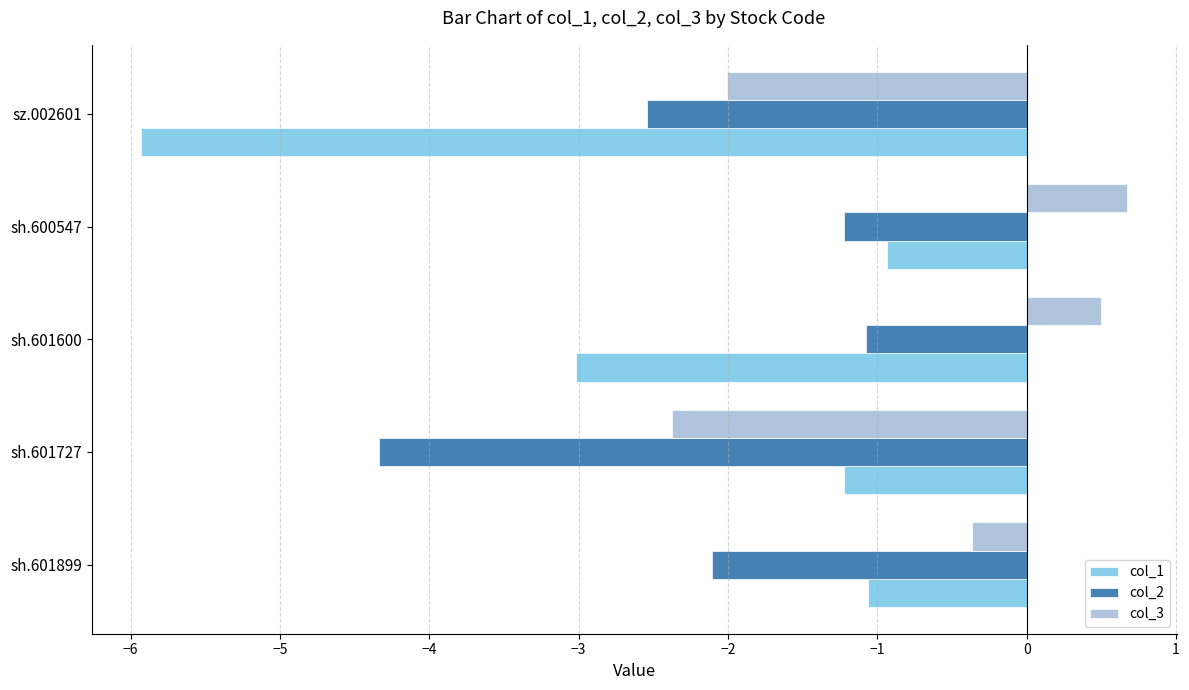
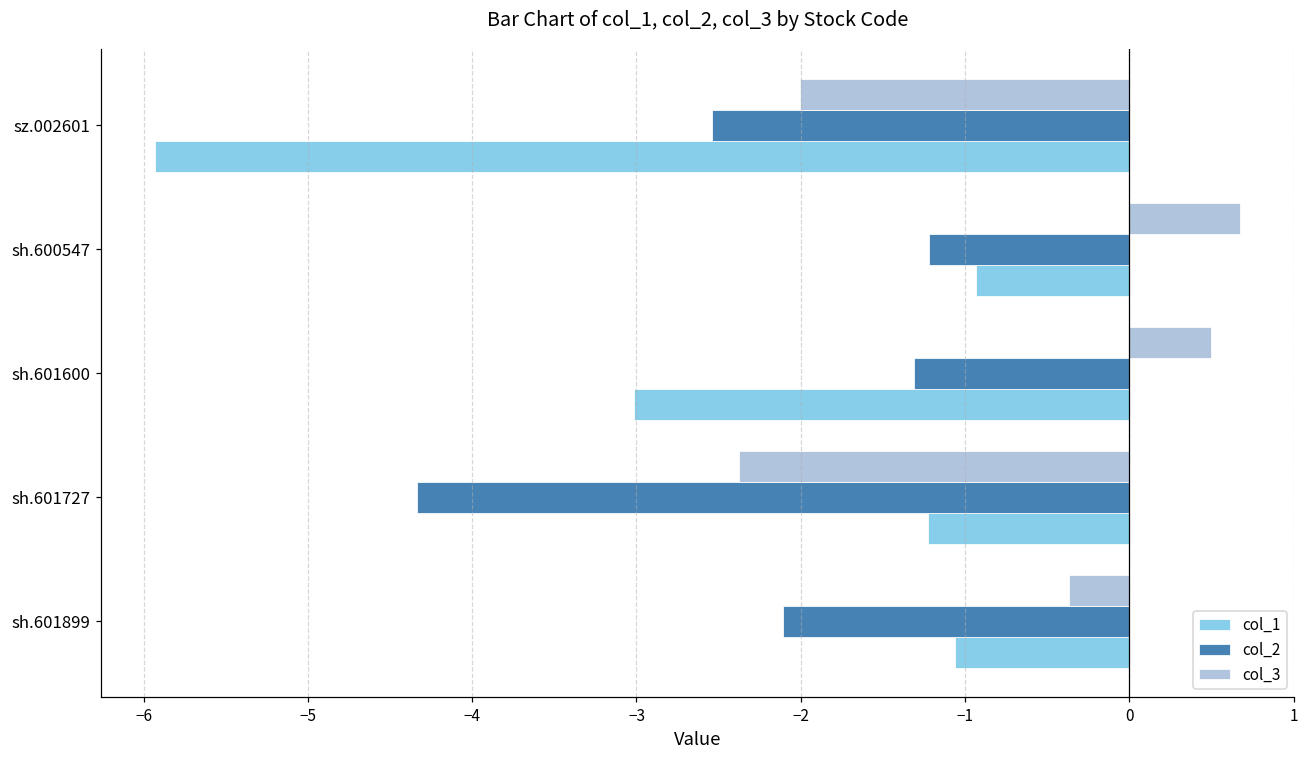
  {
    "col_2": {
      "sz.002601": -2.54,
      "sh.600547": -1.22,
-     "sh.601600": -1.08,
+     "sh.601600": -1.31,
      "sh.601727": -4.34,
      "sh.601899": -2.11
    }
  }
